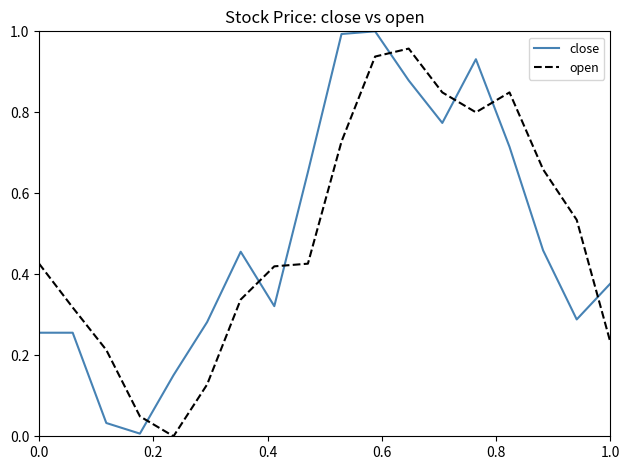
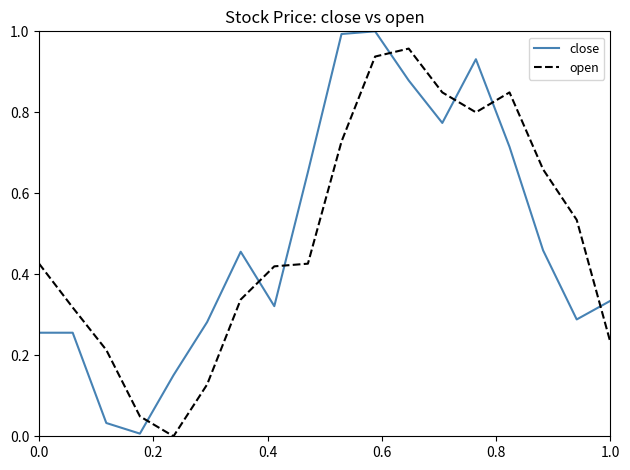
  {
    "close": {
      "0.0": 0.26,
-     "1.0": 0.38
+     "1.0": 0.33
    },
    "open": {
      "0.0": 0.43,
      "1.0": 0.23
    }
  }
